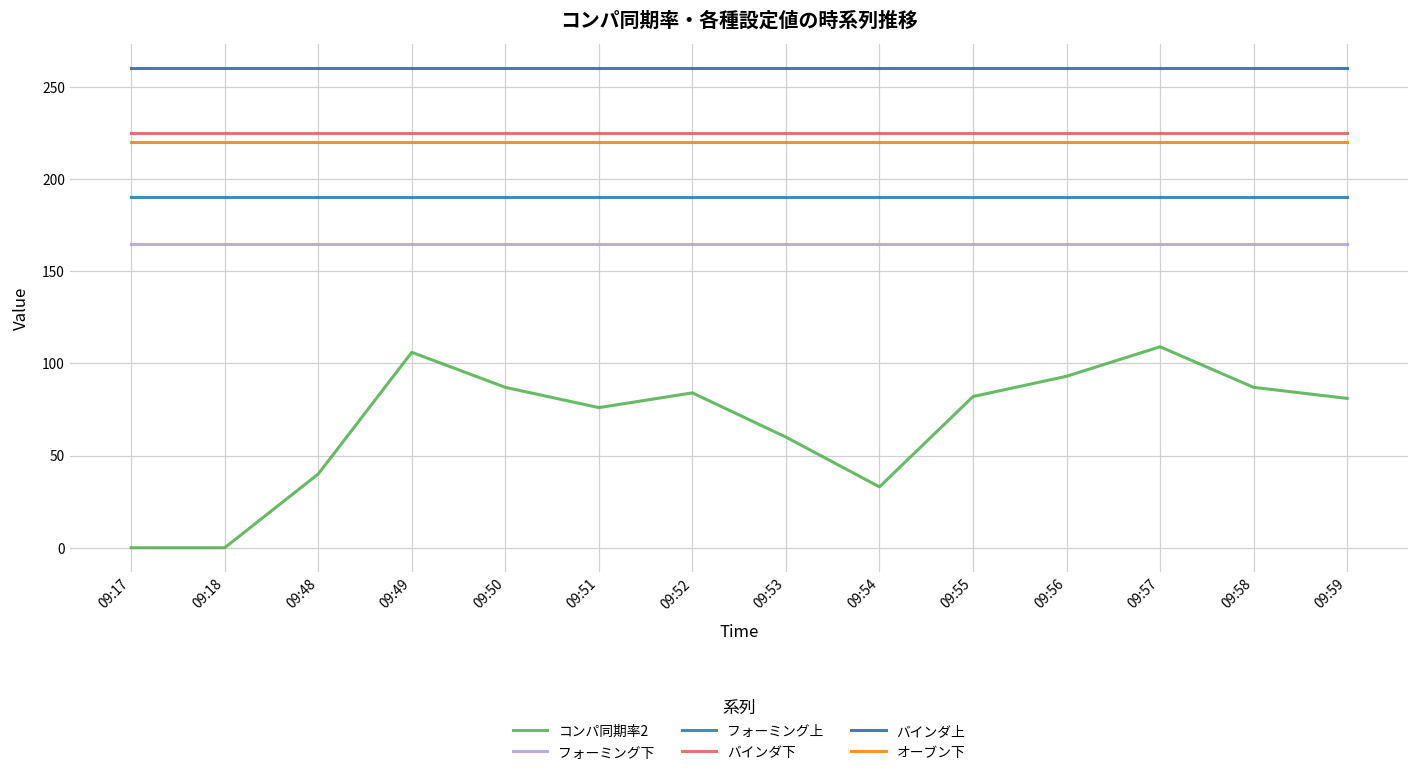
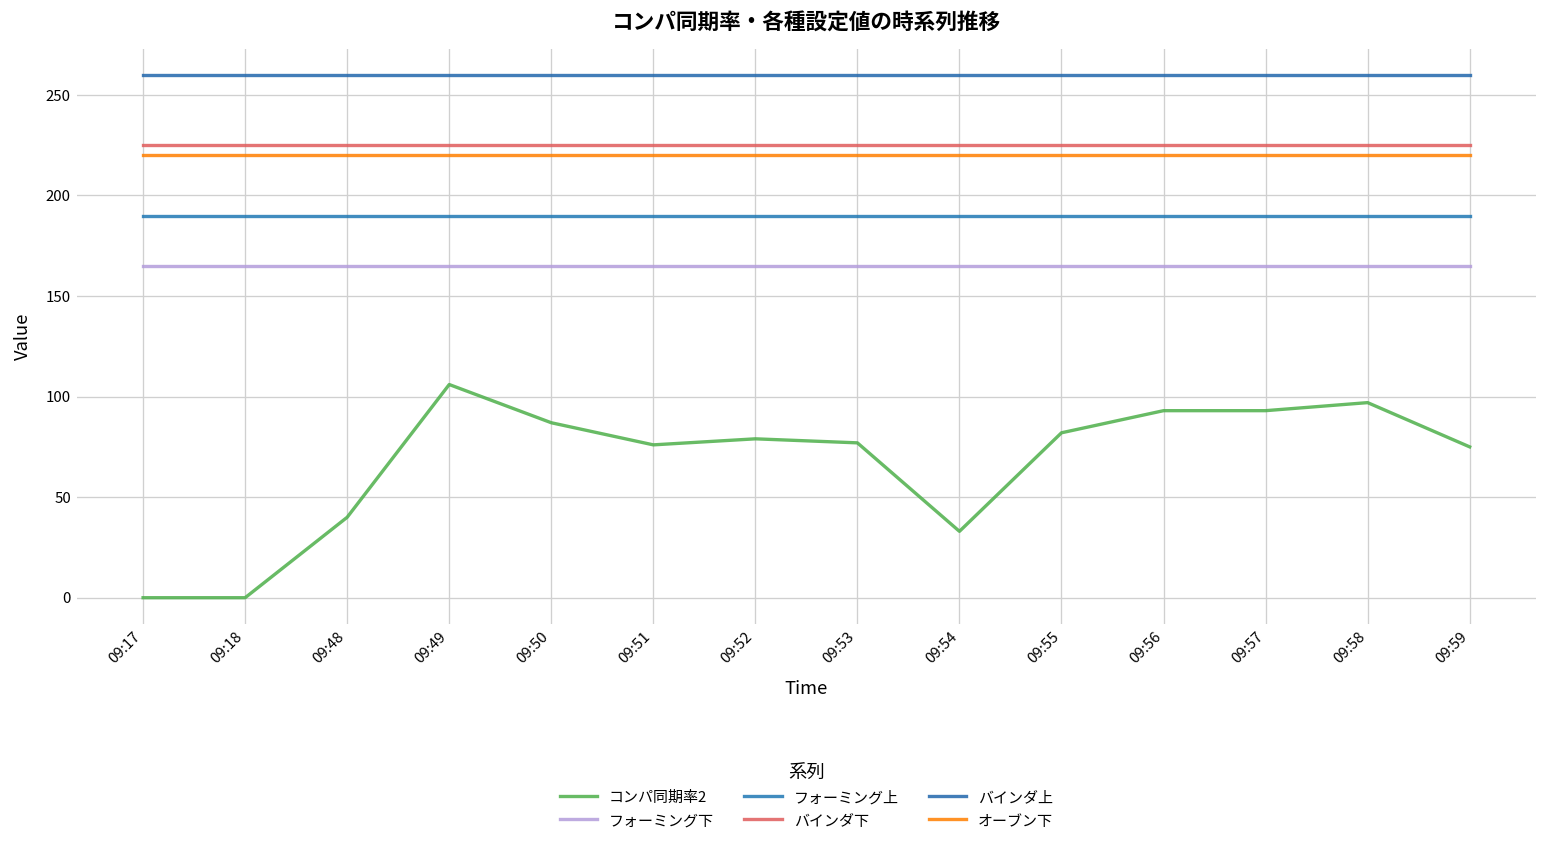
  {
    "コンパ同期率2": {
      "09:17": 0,
      "09:18": 0,
      "09:48": 40,
      "09:49": 106,
      "09:50": 87,
      "09:51": 76,
-     "09:52": 84,
-     "09:53": 60,
+     "09:52": 79,
+     "09:53": 77,
      "09:54": 33,
      "09:55": 82,
      "09:56": 93,
-     "09:57": 109,
-     "09:58": 87,
-     "09:59": 81
+     "09:57": 93,
+     "09:58": 97,
+     "09:59": 75
    },
    "フォーミング下": {
      "09:17": 165,
      "09:18": 165,
      "09:48": 165,
      "09:49": 165,
      "09:50": 165,
      "09:51": 165,
      "09:52": 165,
      "09:53": 165,
      "09:54": 165,
      "09:55": 165,
      "09:56": 165,
      "09:57": 165,
      "09:58": 165,
      "09:59": 165
    },
    "バインダ下": {
      "09:17": 225,
      "09:18": 225,
      "09:48": 225,
      "09:49": 225,
      "09:50": 225,
      "09:51": 225,
      "09:52": 225,
      "09:53": 225,
      "09:54": 225,
      "09:55": 225,
      "09:56": 225,
      "09:57": 225,
      "09:58": 225,
      "09:59": 225
    },
    "オーブン下": {
      "09:17": 220,
      "09:18": 220,
      "09:48": 220,
      "09:49": 220,
      "09:50": 220,
      "09:51": 220,
      "09:52": 220,
      "09:53": 220,
      "09:54": 220,
      "09:55": 220,
      "09:56": 220,
      "09:57": 220,
      "09:58": 220,
      "09:59": 220
    }
  }
